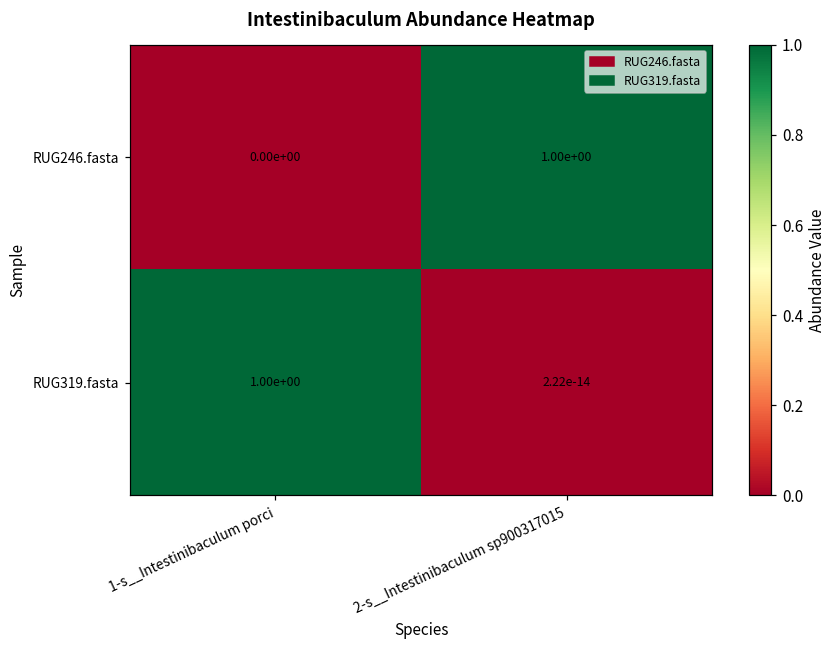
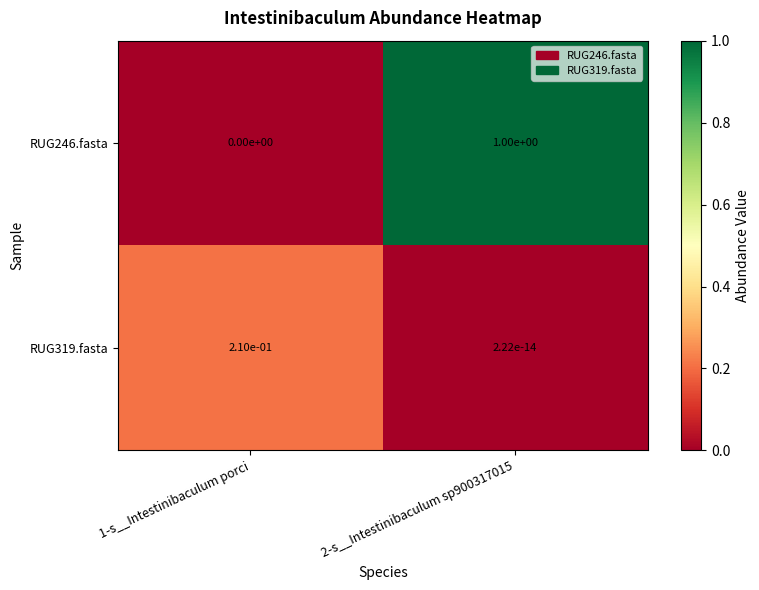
  {
    "RUG246.fasta": {
      "1-s__Intestinibaculum porci": "0.00e+00",
      "2-s__Intestinibaculum sp900317015": "1.00e+00"
    },
    "RUG319.fasta": {
-     "1-s__Intestinibaculum porci": "1.00e+00",
+     "1-s__Intestinibaculum porci": "2.10e-01",
      "2-s__Intestinibaculum sp900317015": "2.22e-14"
    }
  }
